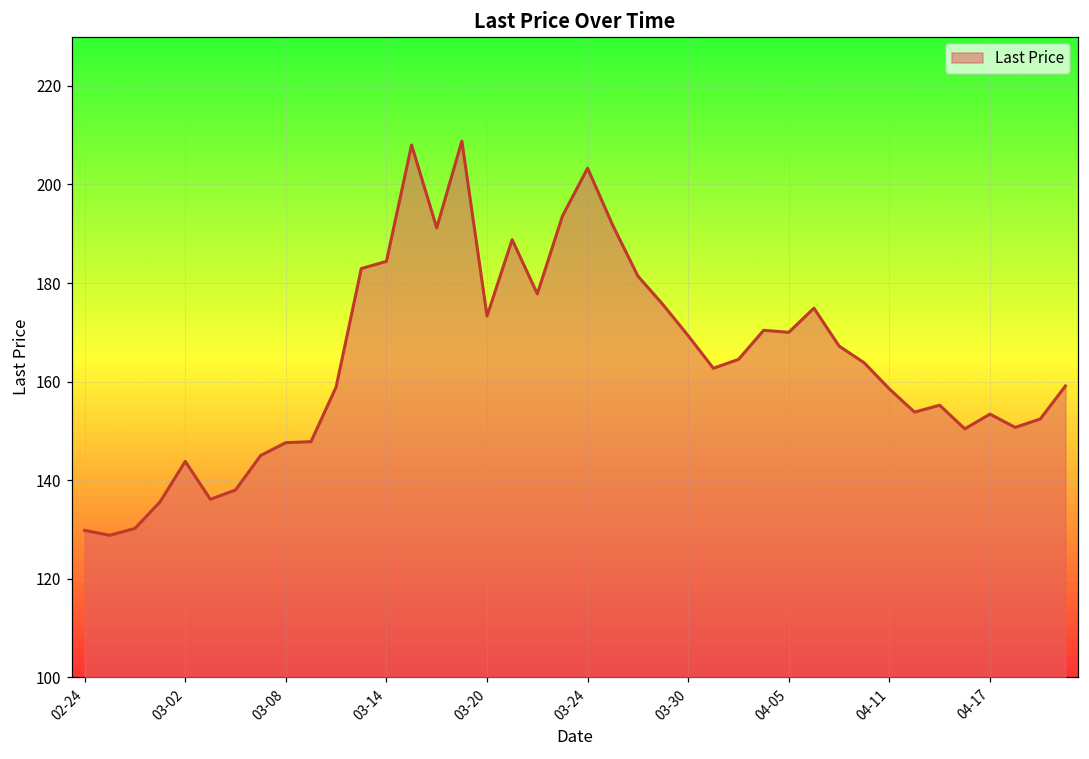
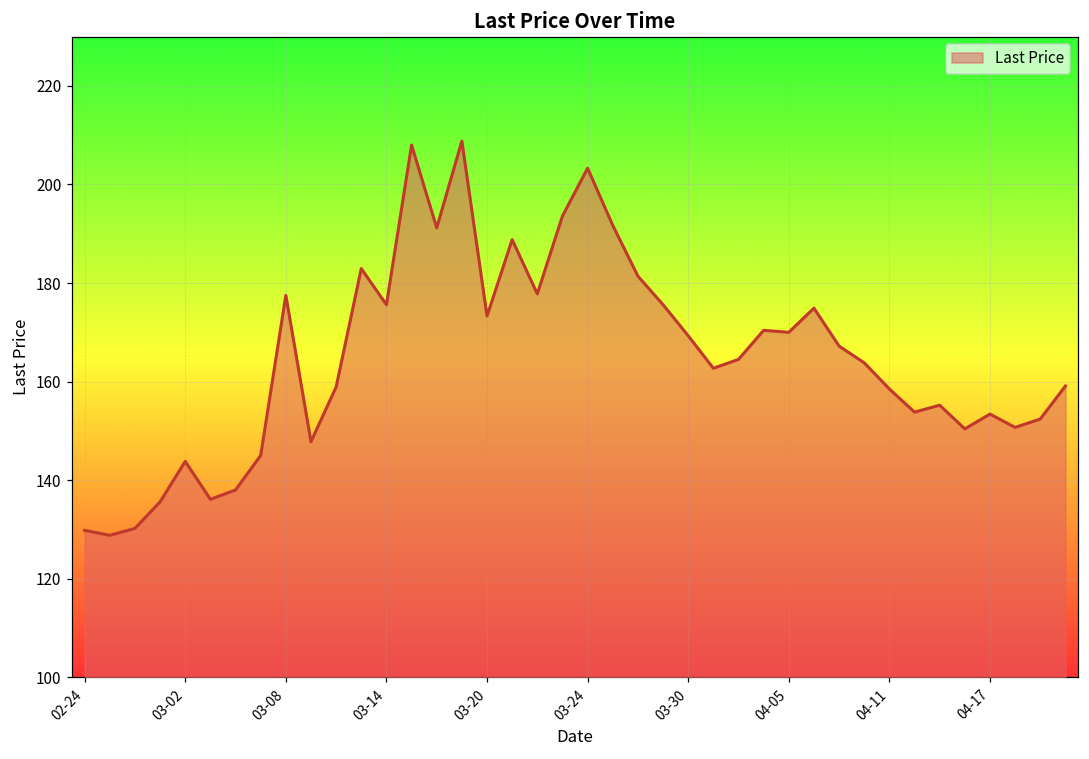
  {
    "02-24": 130,
    "03-02": 144,
-   "03-08": 148,
-   "03-14": 184,
+   "03-08": 178,
+   "03-14": 176,
    "03-20": 173,
    "03-24": 203,
    "03-30": 169,
    "04-05": 170,
    "04-11": 159,
    "04-17": 153
  }
